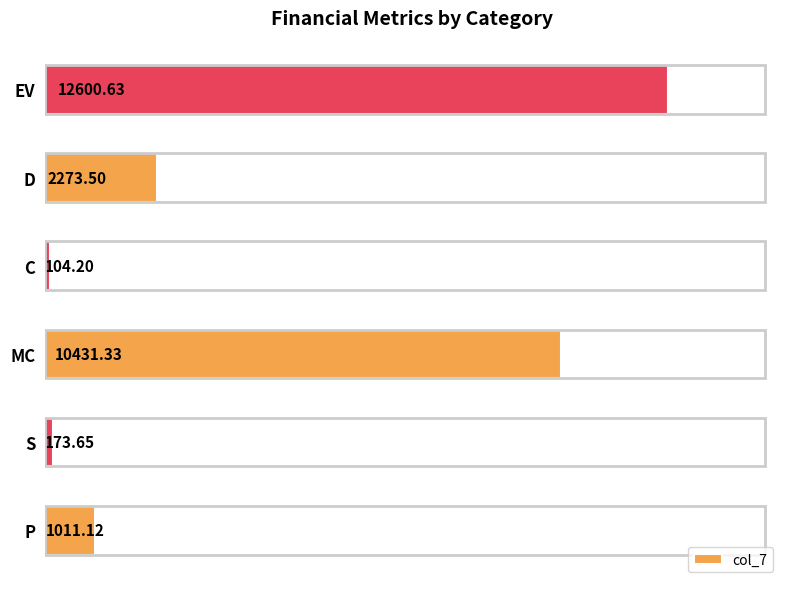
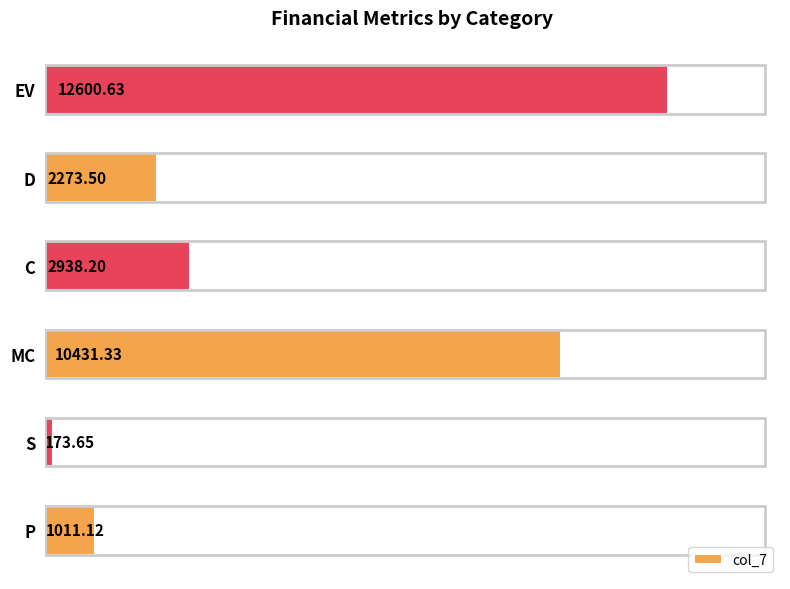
  {
    "EV": 12600.63,
    "D": 2273.50,
-   "C": 104.20,
+   "C": 2938.20,
    "MC": 10431.33,
    "S": 173.65,
    "P": 1011.12
  }
